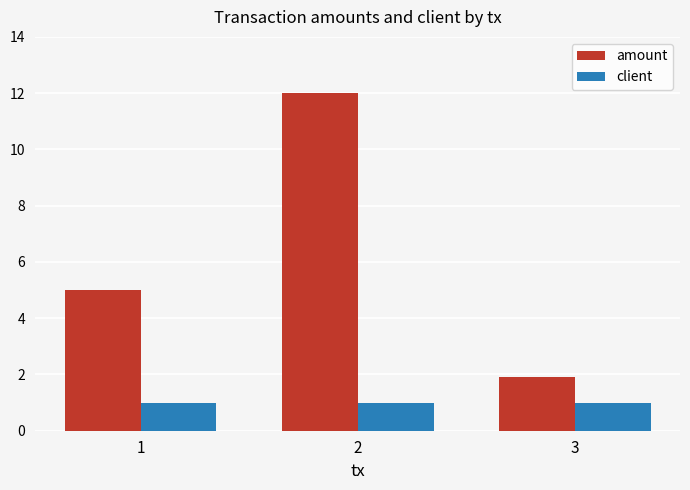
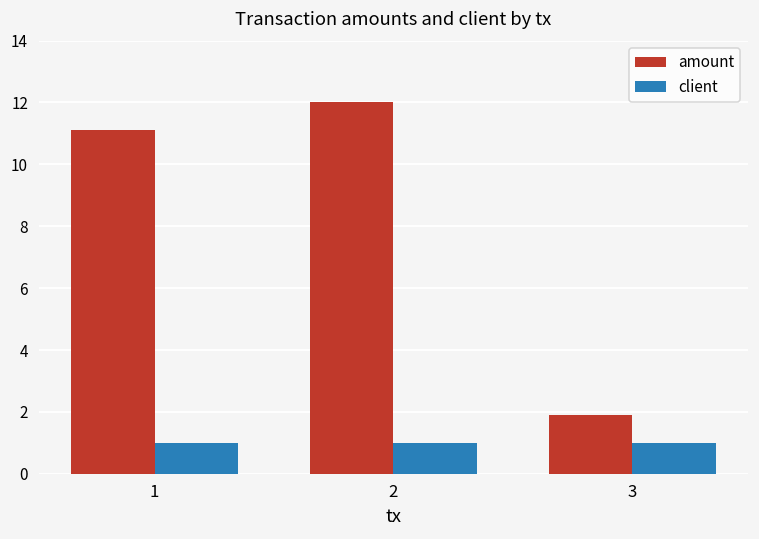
  {
    "amount": {
-     "1": 5.0,
+     "1": 11.1,
      "2": 12.0,
      "3": 1.9
    },
    "client": {
      "1": 1.0,
      "2": 1.0,
      "3": 1.0
    }
  }
